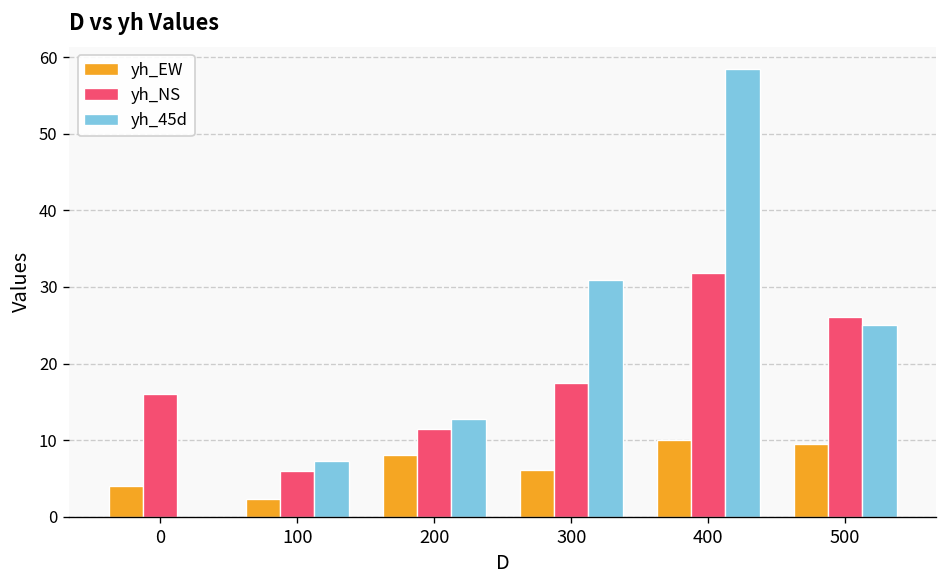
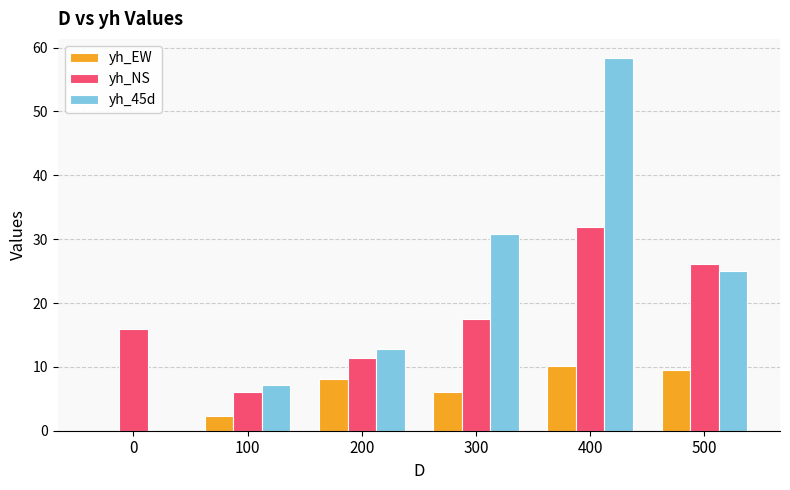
  {
    "yh_EW": {
-     "0": 4,
+     "0": 0,
      "100": 2,
      "200": 8,
      "300": 6,
      "400": 10,
      "500": 9
    },
    "yh_NS": {
      "0": 16,
      "100": 6,
      "200": 11,
      "300": 17,
      "400": 32,
      "500": 26
    },
    "yh_45d": {
      "0": 0,
      "100": 7,
      "200": 13,
      "300": 31,
      "400": 58,
      "500": 25
    }
  }
